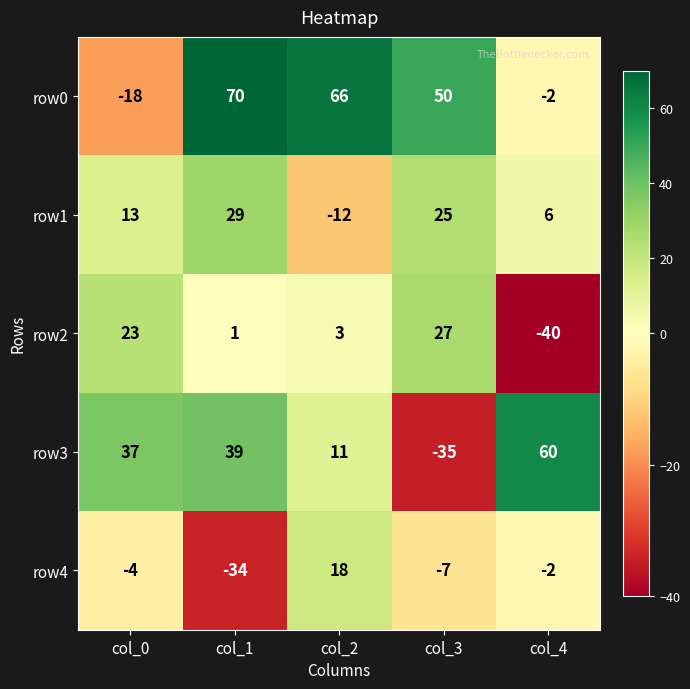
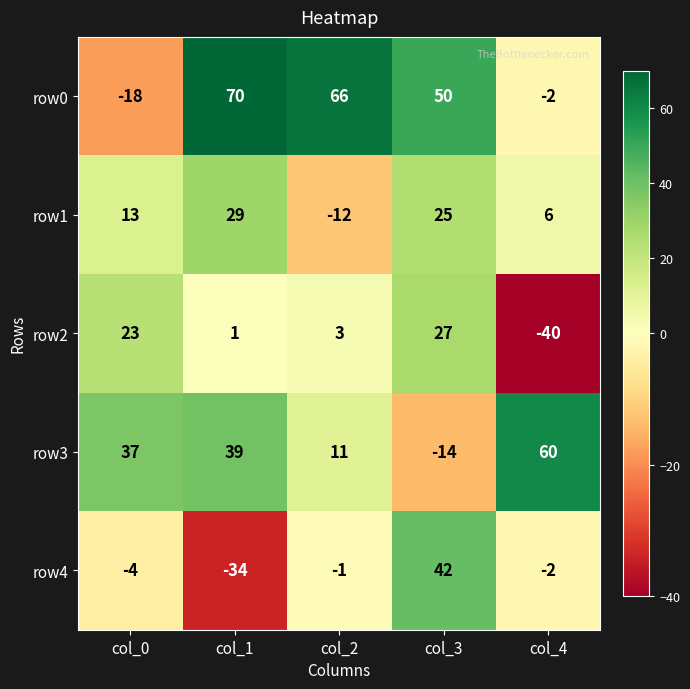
  {
    "row0": {
      "col_0": -18,
      "col_1": 70,
      "col_2": 66,
      "col_3": 50,
      "col_4": -2
    },
    "row1": {
      "col_0": 13,
      "col_1": 29,
      "col_2": -12,
      "col_3": 25,
      "col_4": 6
    },
    "row2": {
      "col_0": 23,
      "col_1": 1,
      "col_2": 3,
      "col_3": 27,
      "col_4": -40
    },
    "row3": {
      "col_0": 37,
      "col_1": 39,
      "col_2": 11,
-     "col_3": -35,
+     "col_3": -14,
      "col_4": 60
    },
    "row4": {
      "col_0": -4,
      "col_1": -34,
-     "col_2": 18,
-     "col_3": -7,
+     "col_2": -1,
+     "col_3": 42,
      "col_4": -2
    }
  }
